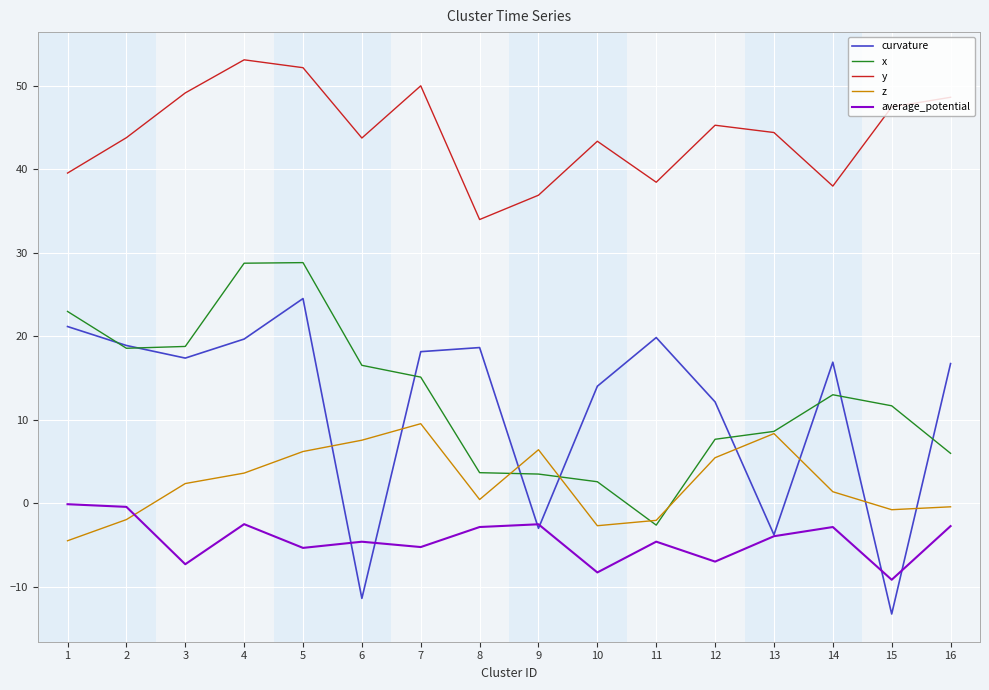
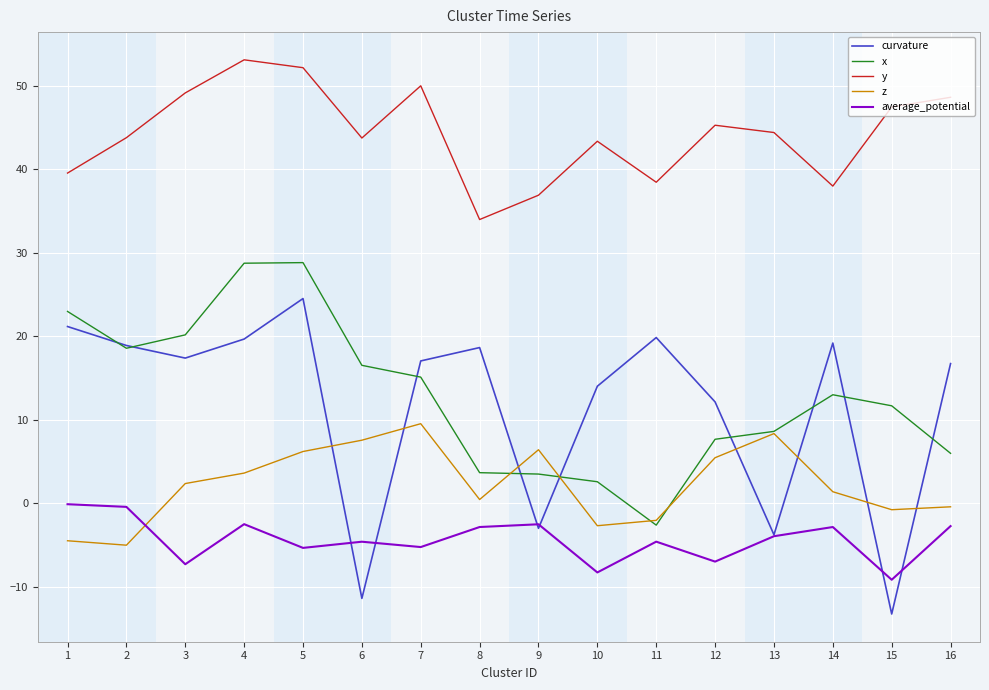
  {
    "curvature": {
      "1": 21,
      "2": 19,
      "3": 17,
      "4": 20,
      "5": 25,
      "6": -11,
-     "7": 18,
+     "7": 17,
      "8": 19,
      "9": -3,
      "10": 14,
      "11": 20,
      "12": 12,
-     "14": 17,
+     "14": 19,
      "15": -13,
      "16": 17
    },
    "x": {
      "1": 23,
      "2": 19,
-     "3": 19,
+     "3": 20,
      "4": 29,
      "5": 29,
      "6": 17,
      "7": 15,
      "8": 4,
      "9": 3,
      "10": 3,
      "11": -3,
      "12": 8,
      "14": 13,
      "15": 12,
      "16": 6
    },
    "y": {
      "1": 40,
      "2": 44,
      "3": 49,
      "4": 53,
      "5": 52,
      "6": 44,
      "7": 50,
      "8": 34,
      "9": 37,
      "10": 43,
      "11": 38,
      "12": 45,
      "13": 44,
      "14": 38
    },
    "z": {
      "1": -5,
-     "2": -2,
+     "2": -5,
      "3": 2,
      "4": 4,
      "5": 6,
      "6": 8,
      "7": 10,
      "8": 0,
      "9": 6,
      "10": -3,
      "11": -2,
      "12": 5,
      "14": 1,
      "15": -1,
      "16": 0
    },
    "average_potential": {
      "1": 0,
      "2": 0,
      "3": -7,
      "4": -3,
      "5": -5,
      "6": -5,
      "7": -5,
      "8": -3,
      "9": -3,
      "10": -8,
      "11": -5,
      "12": -7,
      "14": -3,
      "15": -9,
      "16": -3
    }
  }
